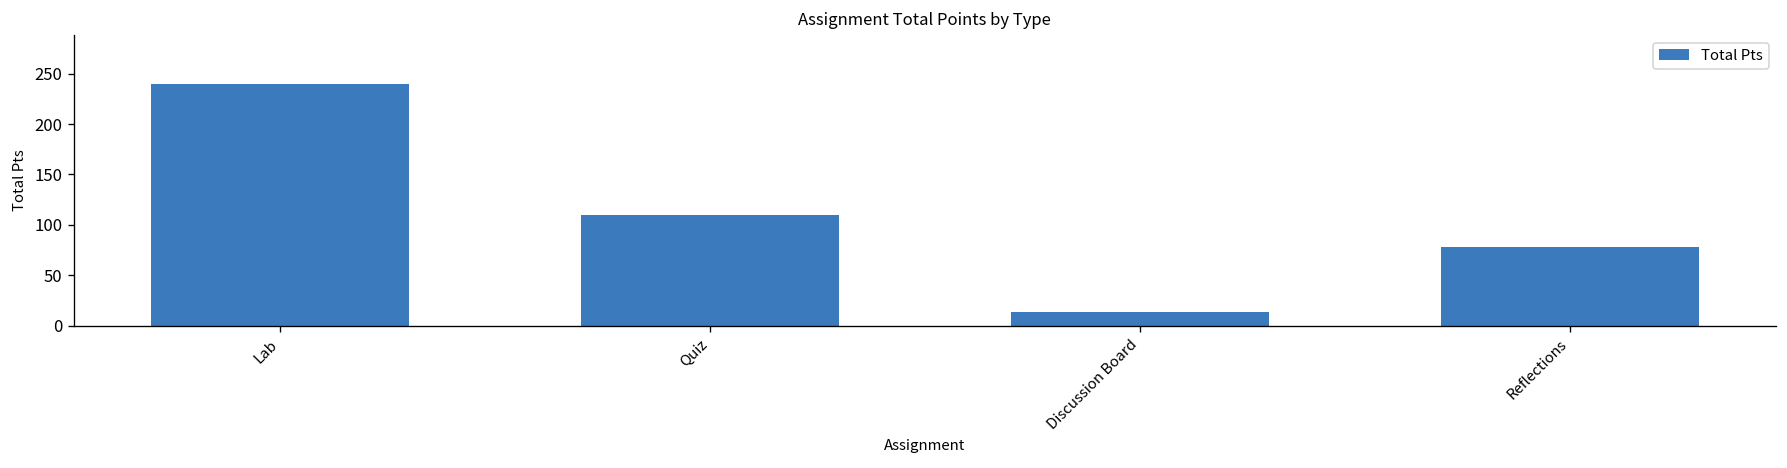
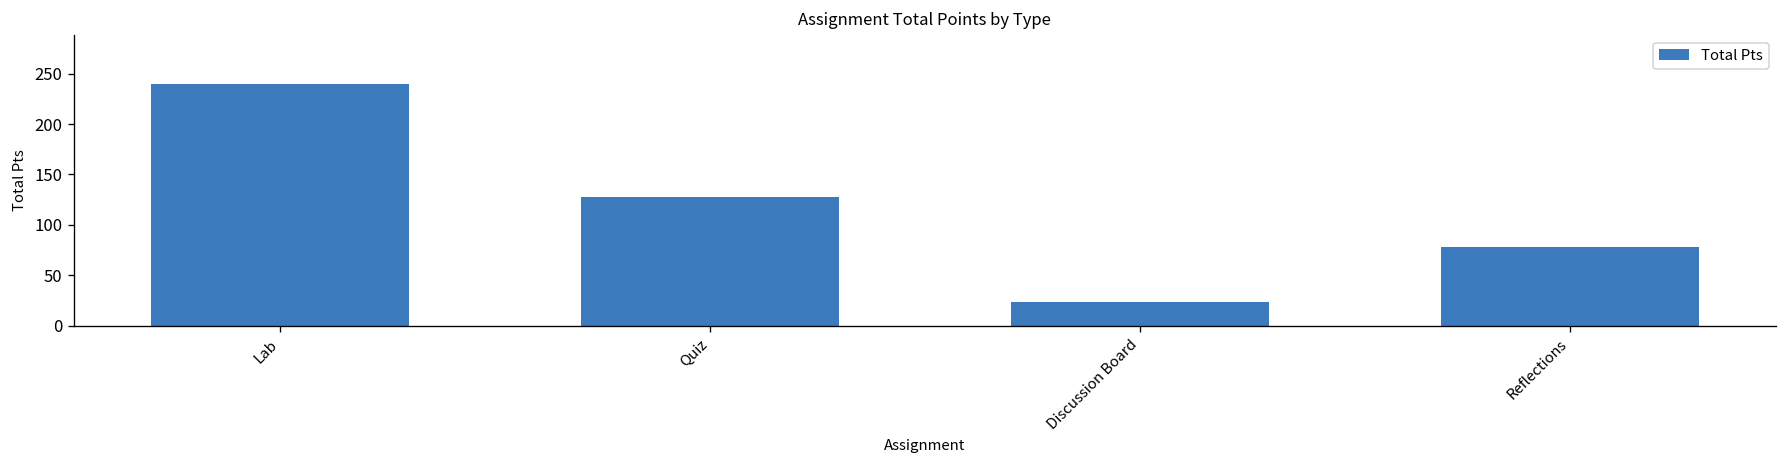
  {
    "Lab": 240,
-   "Quiz": 110,
-   "Discussion Board": 10,
+   "Quiz": 130,
+   "Discussion Board": 20,
    "Reflections": 80
  }
